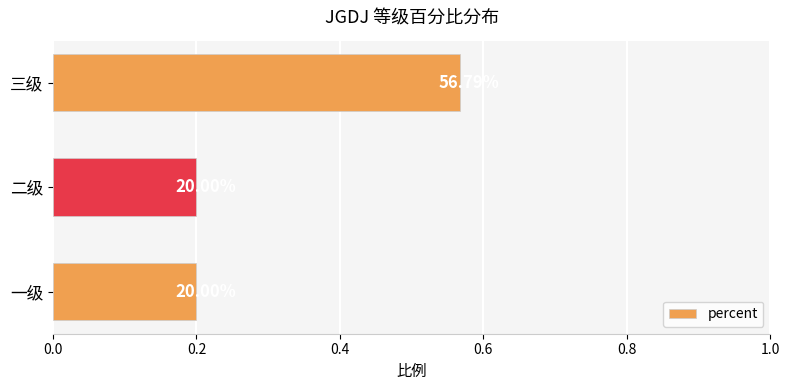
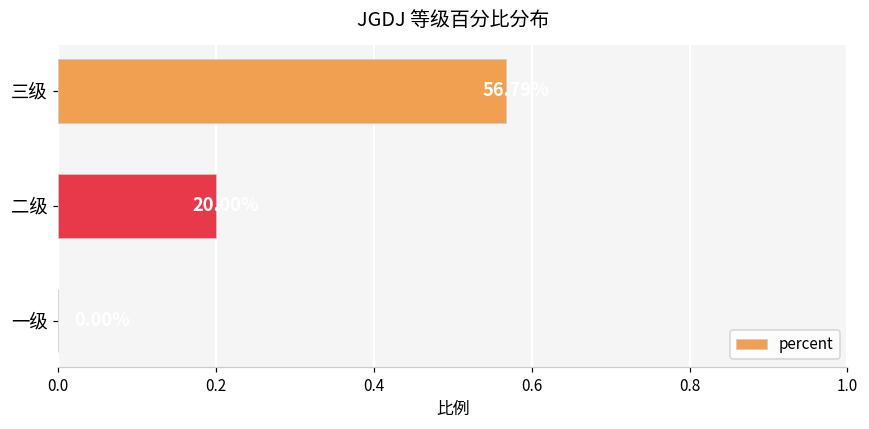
  {
    "三级": 0.57,
    "二级": 0.2,
-   "一级": 0.2
+   "一级": 0.0
  }
